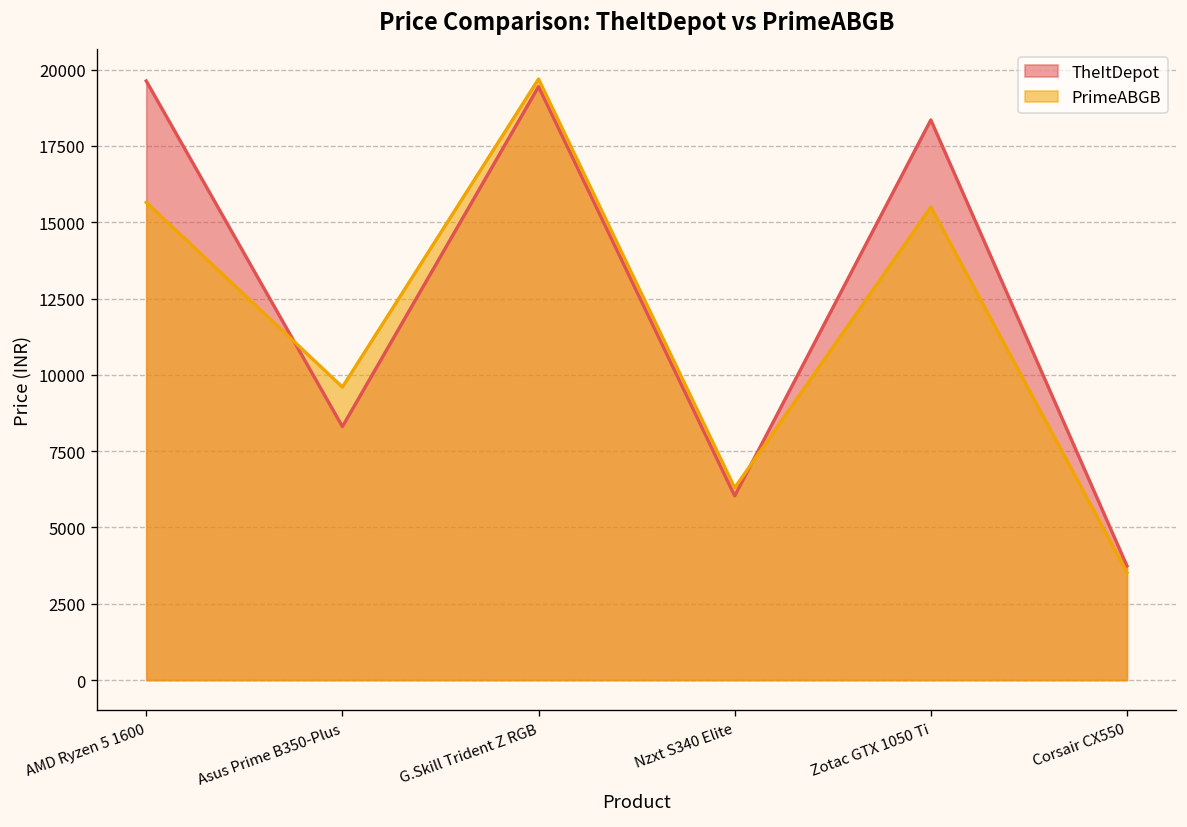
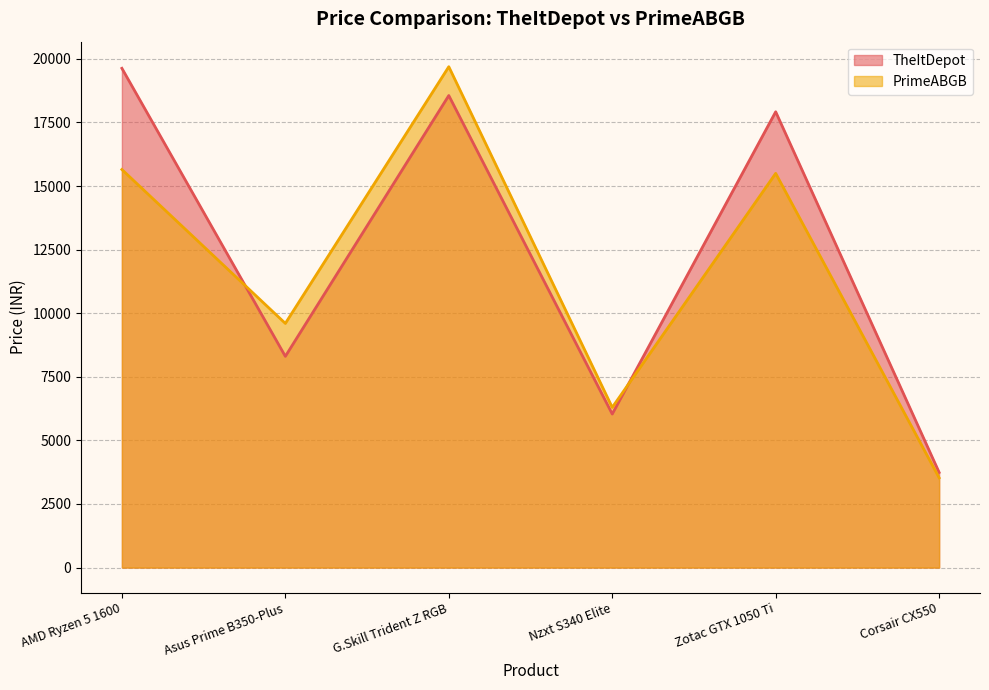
  {
    "TheItDepot": {
      "AMD Ryzen 5 1600": 19600,
      "Asus Prime B350-Plus": 8300,
-     "G.Skill Trident Z RGB": 19400,
+     "G.Skill Trident Z RGB": 18600,
      "Nzxt S340 Elite": 6000,
-     "Zotac GTX 1050 Ti": 18400,
+     "Zotac GTX 1050 Ti": 17900,
      "Corsair CX550": 3700
    },
    "PrimeABGB": {
      "AMD Ryzen 5 1600": 15700,
      "Asus Prime B350-Plus": 9600,
      "G.Skill Trident Z RGB": 19700,
      "Nzxt S340 Elite": 6300,
      "Zotac GTX 1050 Ti": 15500,
      "Corsair CX550": 3500
    }
  }
